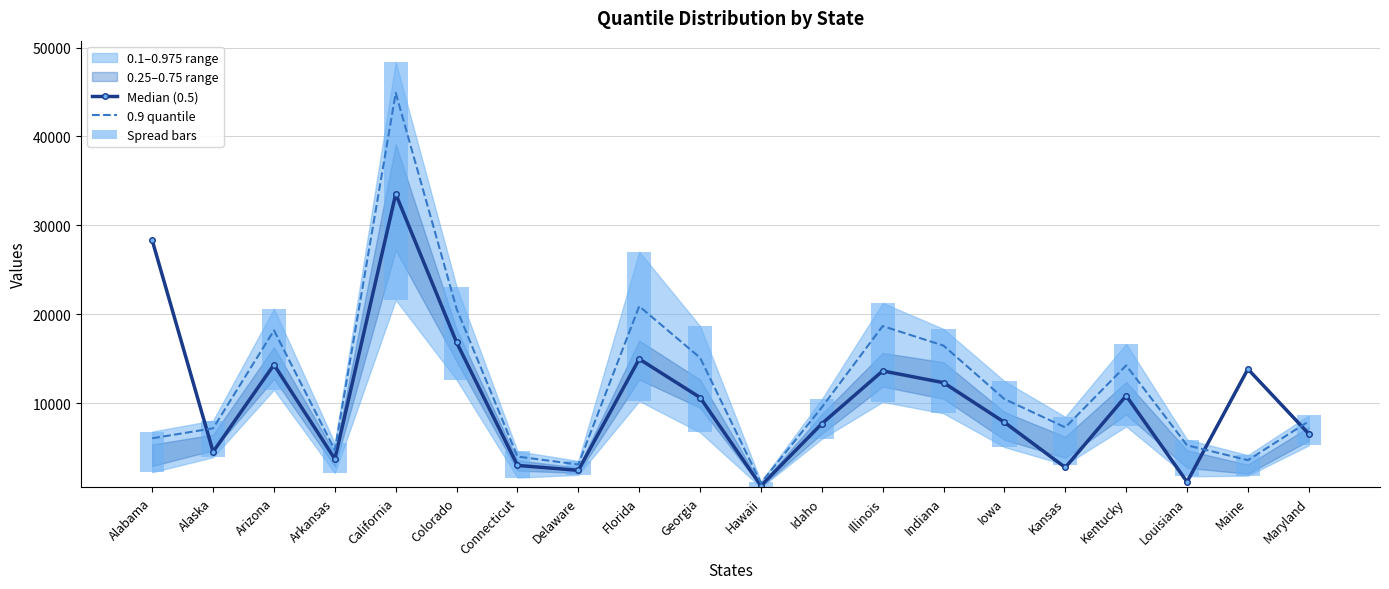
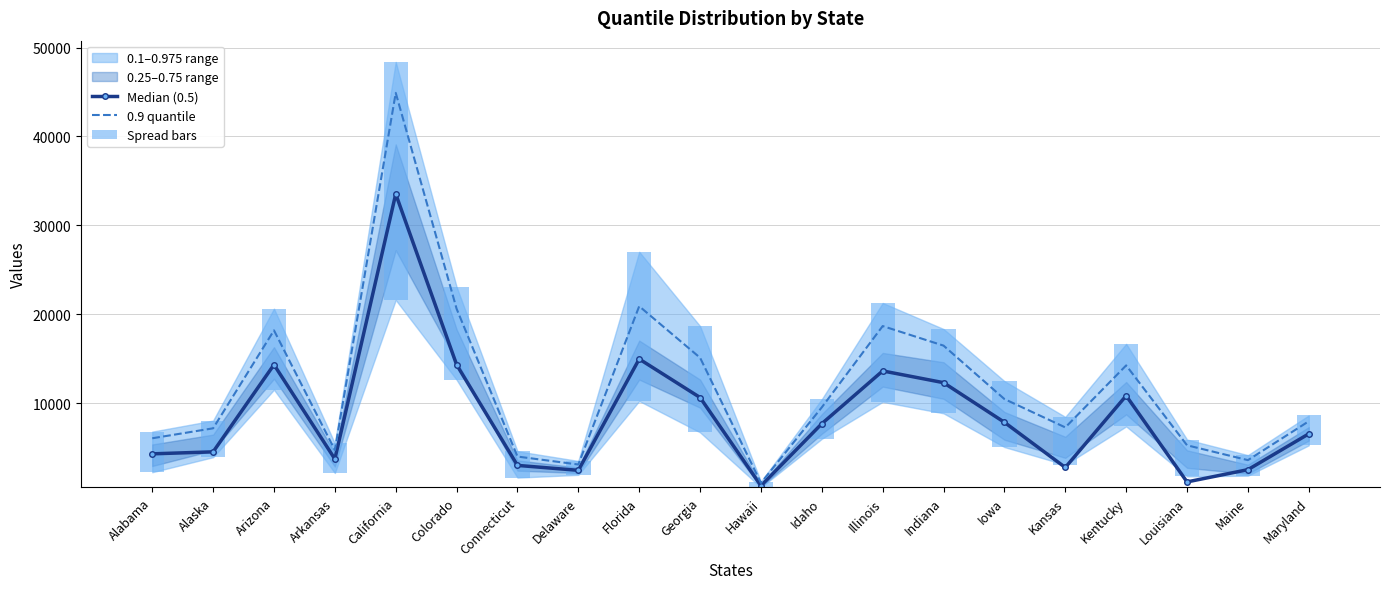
  {
    "Median (0.5)": {
-     "Alabama": 28000,
+     "Alabama": 4000,
      "Alaska": 5000,
      "Arizona": 14000,
      "Arkansas": 4000,
      "California": 34000,
-     "Colorado": 17000,
+     "Colorado": 14000,
      "Connecticut": 3000,
      "Delaware": 2000,
      "Florida": 15000,
      "Georgia": 11000,
      "Idaho": 8000,
      "Illinois": 14000,
      "Indiana": 12000,
      "Iowa": 8000,
      "Kansas": 3000,
      "Kentucky": 11000,
      "Louisiana": 1000,
-     "Maine": 14000,
+     "Maine": 3000,
      "Maryland": 7000
    }
  }
